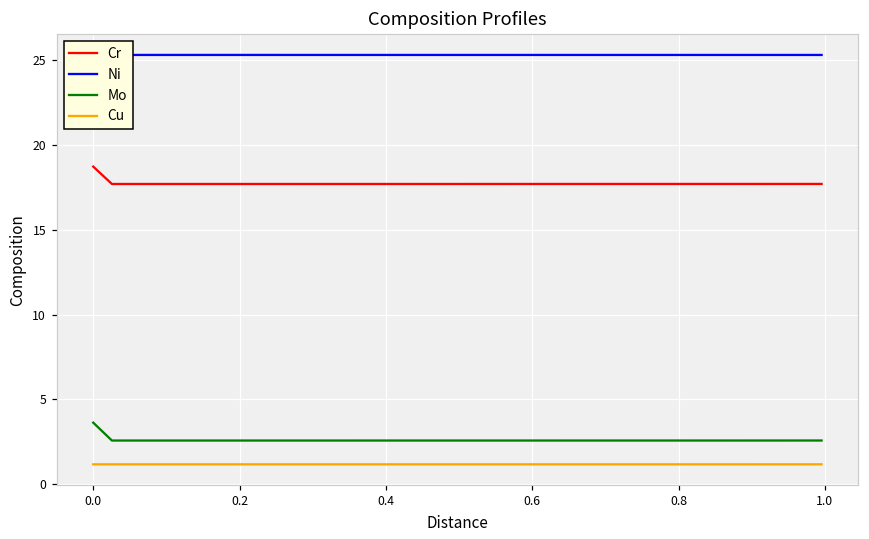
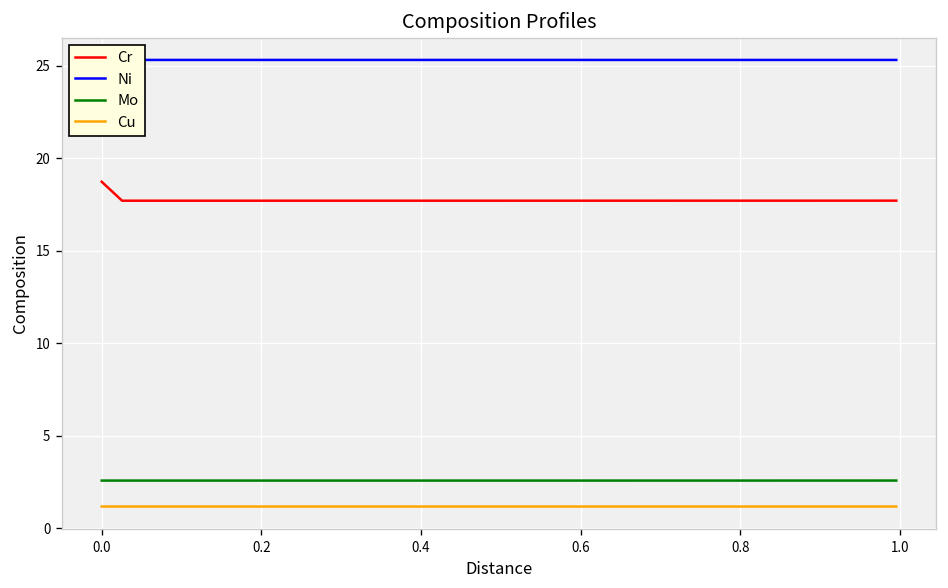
  {
    "Cr": {
      "0.0": 18.7
    },
    "Mo": {
-     "0.0": 3.6
+     "0.0": 2.6
    },
    "Cu": {
      "0.0": 1.2
    }
  }
